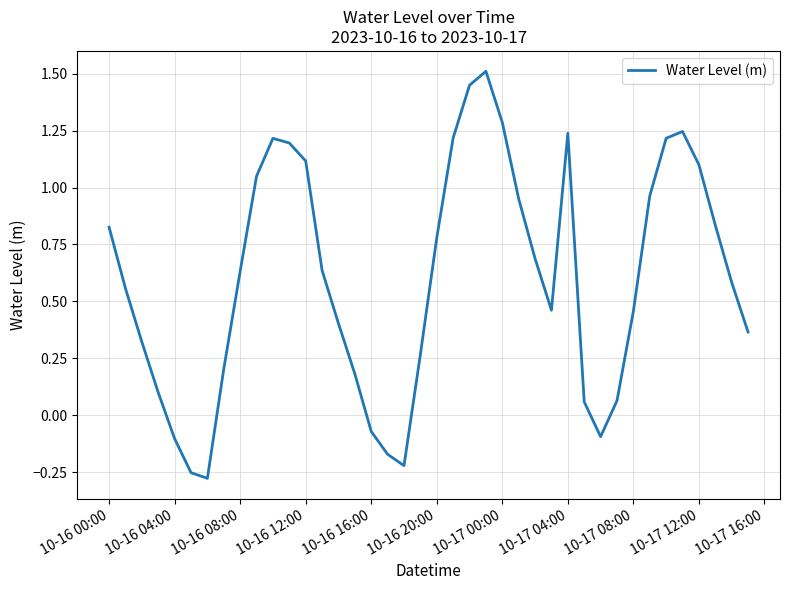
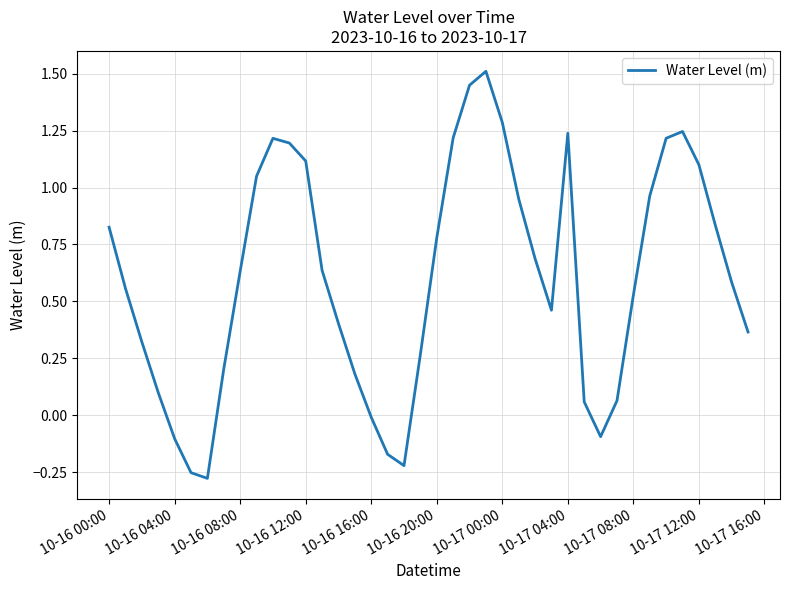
  {
    "10-16 00:00": 0.83,
    "10-16 04:00": -0.10,
    "10-16 08:00": 0.63,
    "10-16 12:00": 1.12,
-   "10-16 16:00": -0.07,
+   "10-16 16:00": -0.01,
    "10-16 20:00": 0.78,
    "10-17 00:00": 1.29,
    "10-17 04:00": 1.24,
-   "10-17 08:00": 0.46,
+   "10-17 08:00": 0.53,
    "10-17 12:00": 1.10
  }
